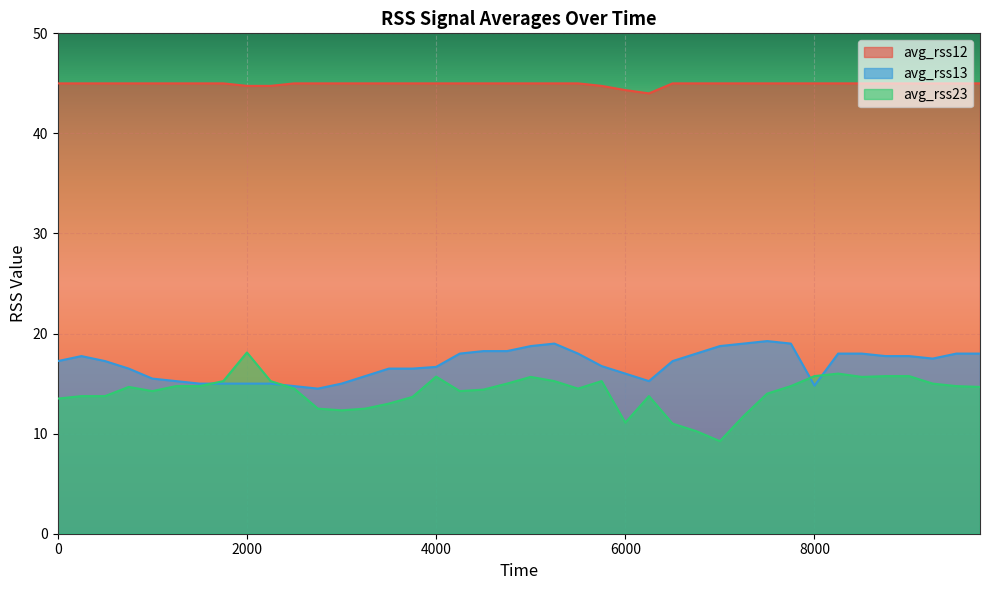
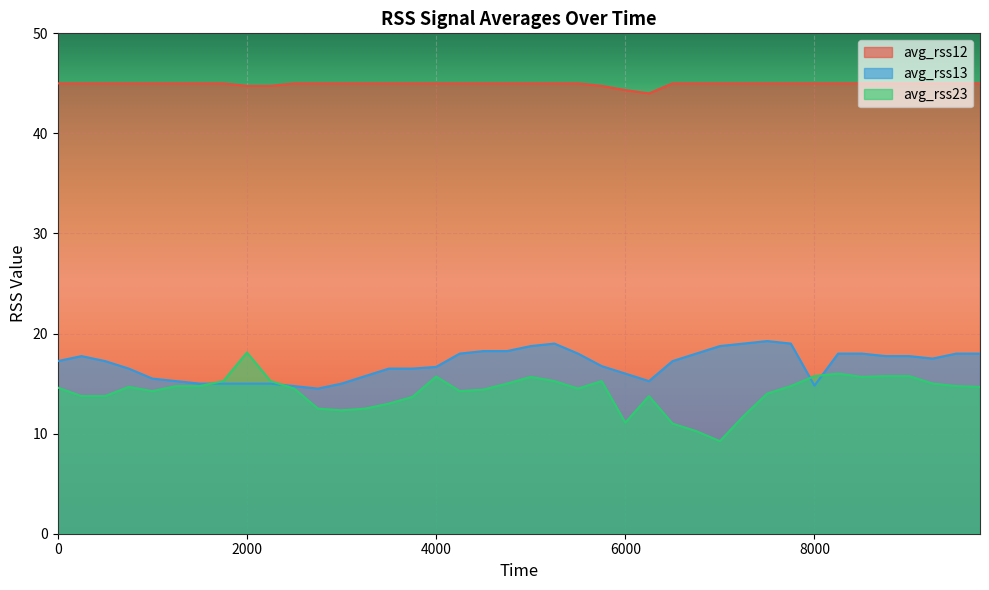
  {
    "avg_rss12": {
      "0": 45.0,
      "2000": 44.8,
      "4000": 45.0,
      "6000": 44.3,
      "8000": 45.0
    },
    "avg_rss13": {
      "0": 17.3,
      "2000": 15.0,
      "4000": 16.7,
      "6000": 16.0,
      "8000": 14.8
    },
    "avg_rss23": {
-     "0": 13.5,
+     "0": 14.6,
      "2000": 18.1,
      "4000": 15.7,
      "6000": 11.1,
      "8000": 15.8
    }
  }
